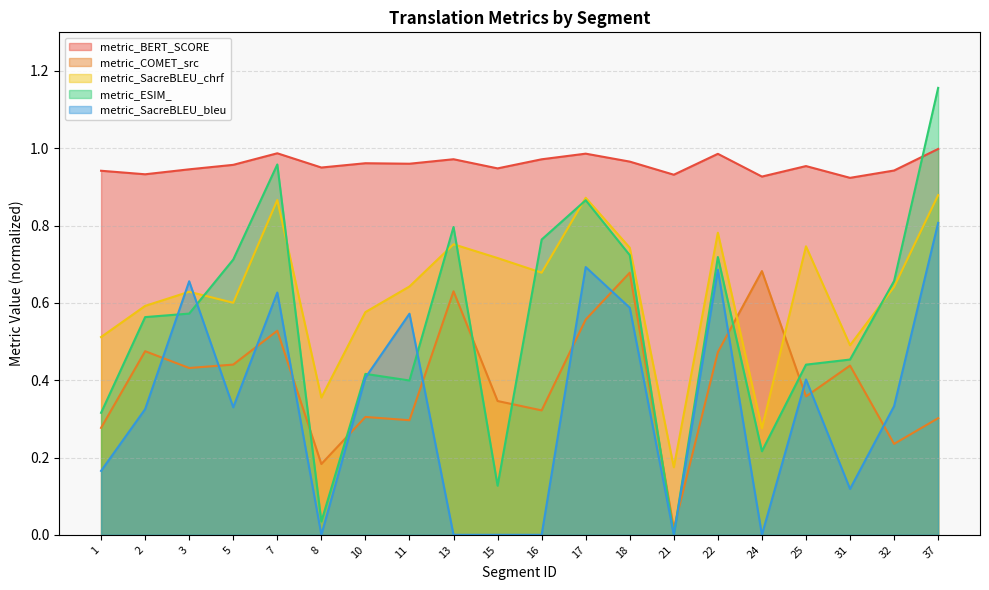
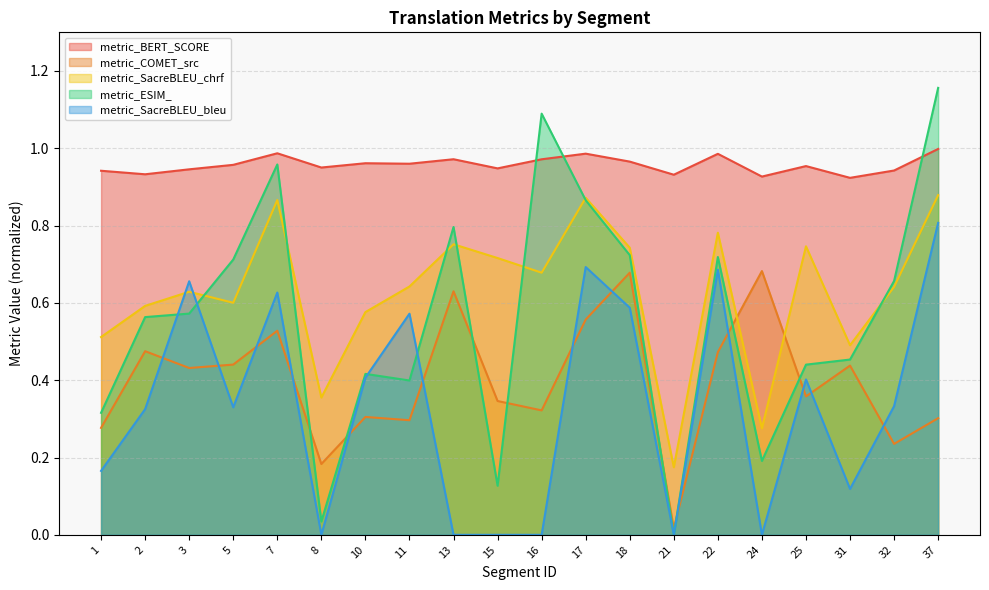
  {
    "metric_ESIM_": {
      "1": 0.32,
      "2": 0.56,
      "3": 0.57,
      "5": 0.71,
      "7": 0.96,
      "8": 0.03,
      "10": 0.42,
      "11": 0.40,
      "13": 0.80,
      "15": 0.13,
-     "16": 0.76,
+     "16": 1.09,
      "18": 0.72,
      "22": 0.72,
-     "24": 0.22,
+     "24": 0.19,
      "25": 0.44,
      "31": 0.45,
      "32": 0.66,
      "37": 1.16
    },
    "metric_SacreBLEU_bleu": {
      "1": 0.17,
      "2": 0.33,
      "3": 0.66,
      "5": 0.33,
      "7": 0.63,
      "8": 0.00,
      "10": 0.41,
      "11": 0.57,
      "13": 0.00,
      "15": 0.00,
      "16": 0.00,
      "17": 0.69,
      "18": 0.59,
      "22": 0.69,
      "24": 0.00,
      "25": 0.40,
      "31": 0.12,
      "32": 0.33,
      "37": 0.81
    }
  }
